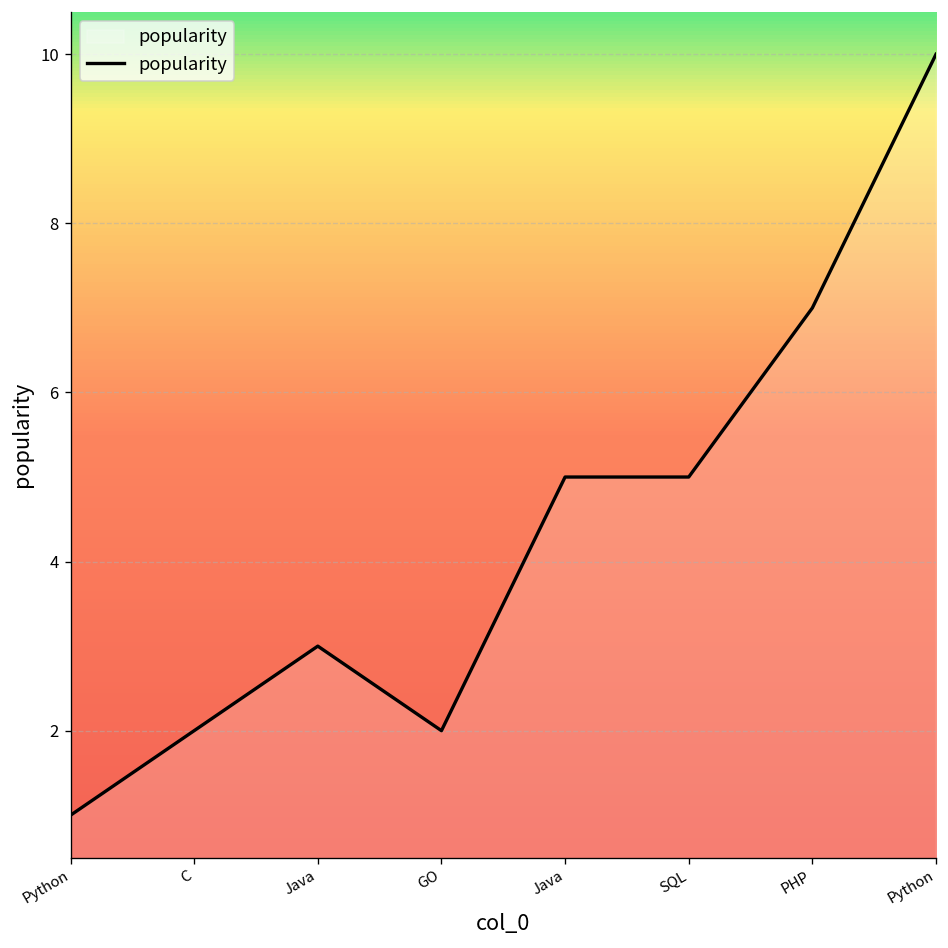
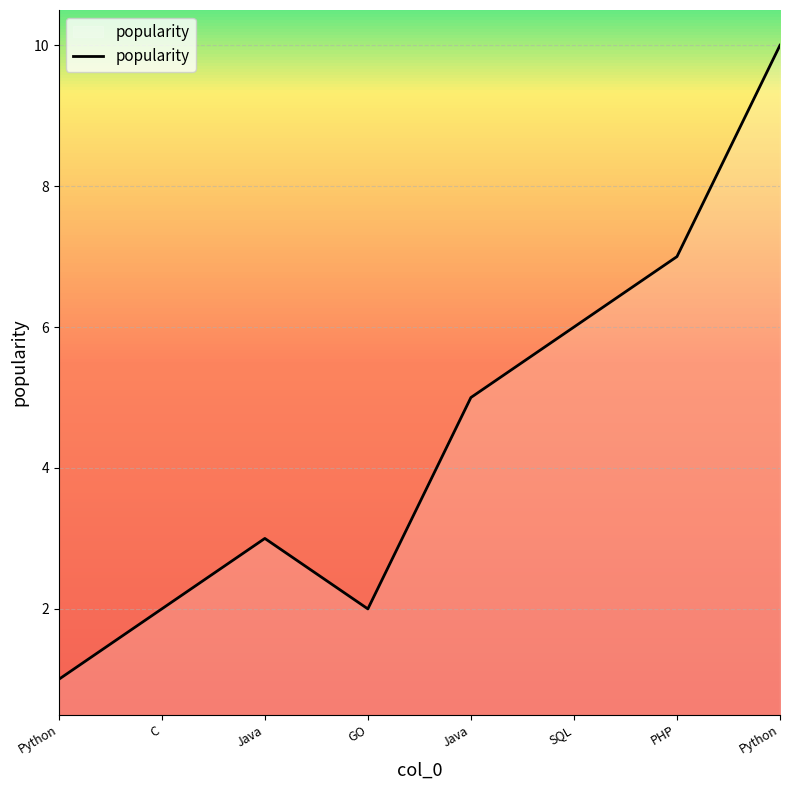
  {
    "C": 2,
    "GO": 2,
-   "SQL": 5,
+   "SQL": 6,
    "PHP": 7
  }
